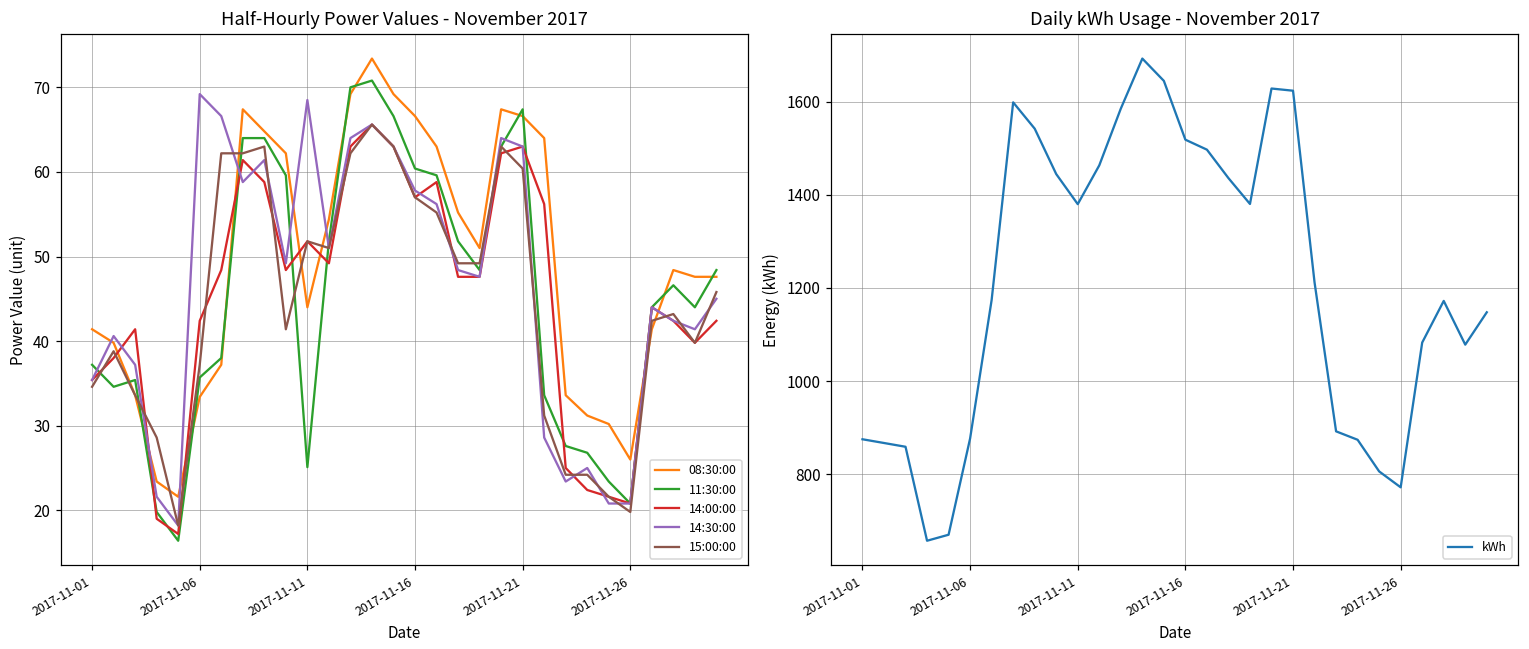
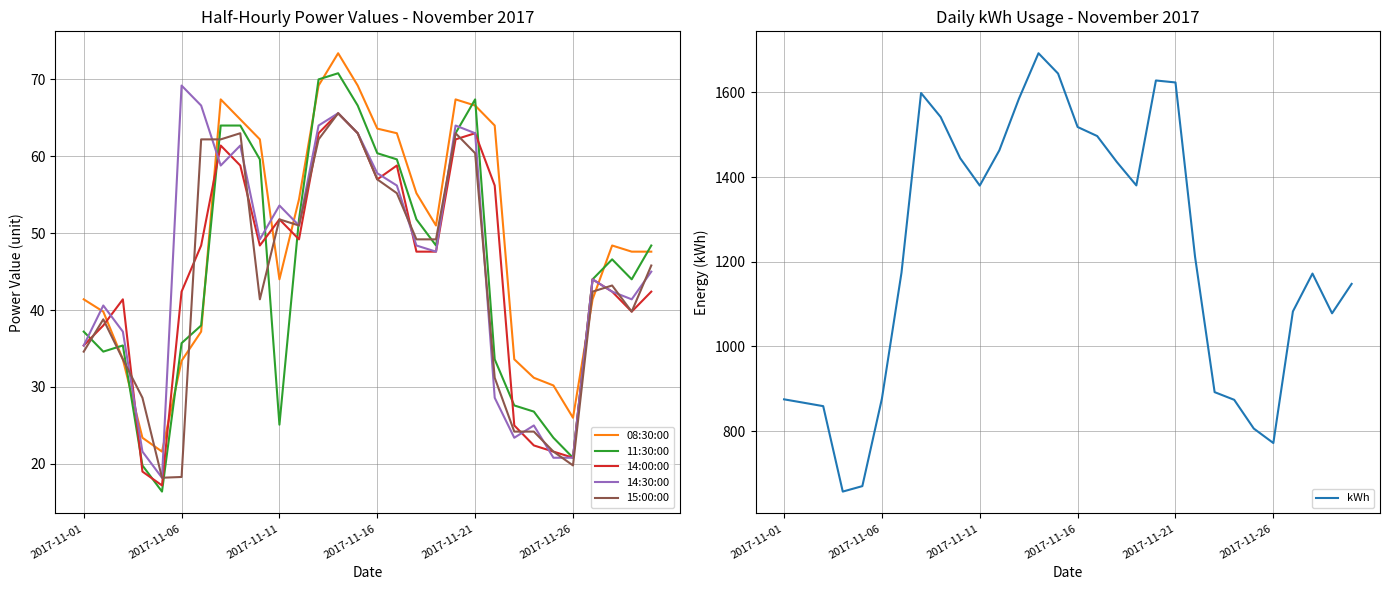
  {
    "Half-Hourly Power Values - November 2017": {
      "08:30:00": {
        "2017-11-01": 41,
        "2017-11-06": 33,
        "2017-11-11": 44,
-       "2017-11-16": 67,
+       "2017-11-16": 64,
        "2017-11-21": 67,
        "2017-11-26": 26
      },
      "11:30:00": {
        "2017-11-01": 37,
        "2017-11-06": 36,
        "2017-11-11": 25,
        "2017-11-16": 60,
        "2017-11-21": 67
      },
      "14:00:00": {
        "2017-11-06": 42
      },
      "14:30:00": {
        "2017-11-06": 69,
-       "2017-11-11": 69,
+       "2017-11-11": 54,
        "2017-11-16": 58
      },
      "15:00:00": {
        "2017-11-01": 35,
-       "2017-11-06": 37,
+       "2017-11-06": 18,
        "2017-11-21": 60,
        "2017-11-26": 20
      }
    },
    "Daily kWh Usage - November 2017": {
      "2017-11-01": 870,
      "2017-11-06": 880,
      "2017-11-11": 1380,
      "2017-11-16": 1520,
      "2017-11-21": 1620,
      "2017-11-26": 770
    }
  }
